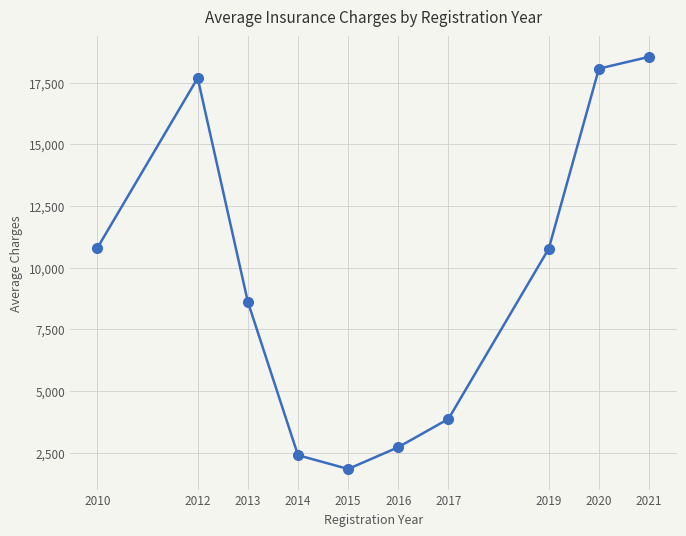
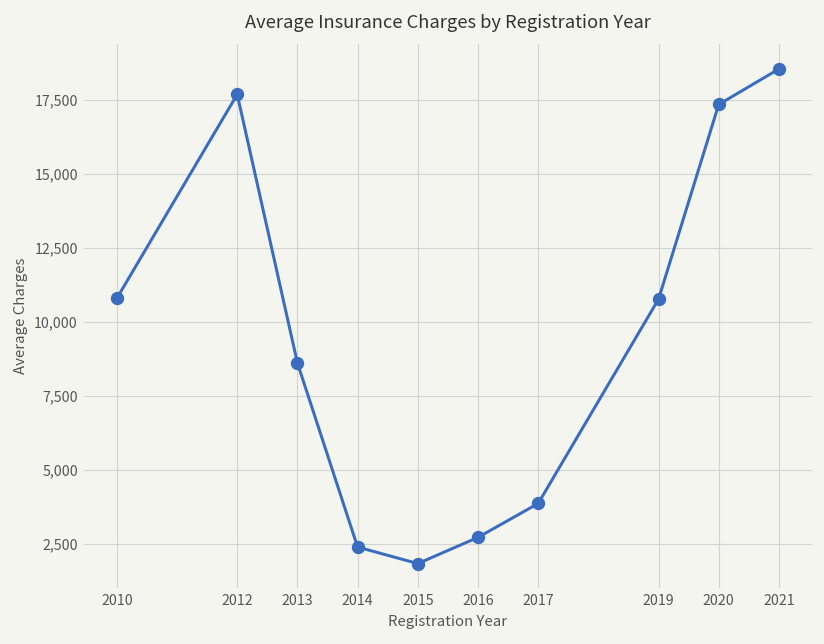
  {
    "2010": "10,800",
    "2012": "17,700",
    "2013": "8,600",
    "2014": "2,400",
    "2015": "1,800",
    "2016": "2,700",
    "2017": "3,900",
    "2019": "10,800",
-   "2020": "18,100",
+   "2020": "17,300",
    "2021": "18,500"
  }
